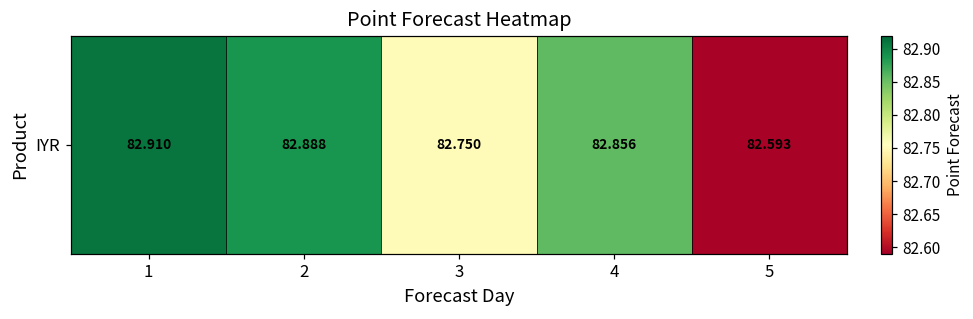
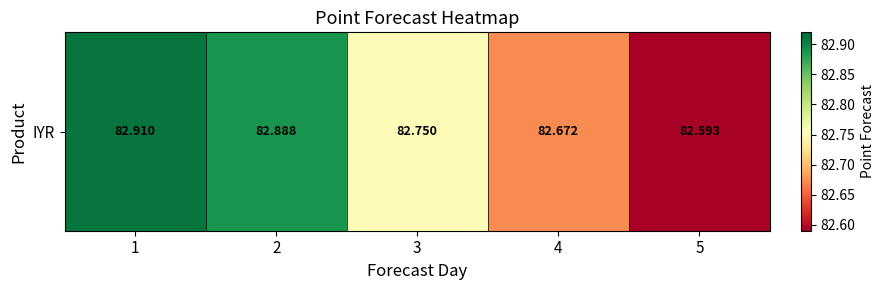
  {
    "IYR": {
      "1": 82.910,
      "2": 82.888,
      "3": 82.750,
-     "4": 82.856,
+     "4": 82.672,
      "5": 82.593
    }
  }
